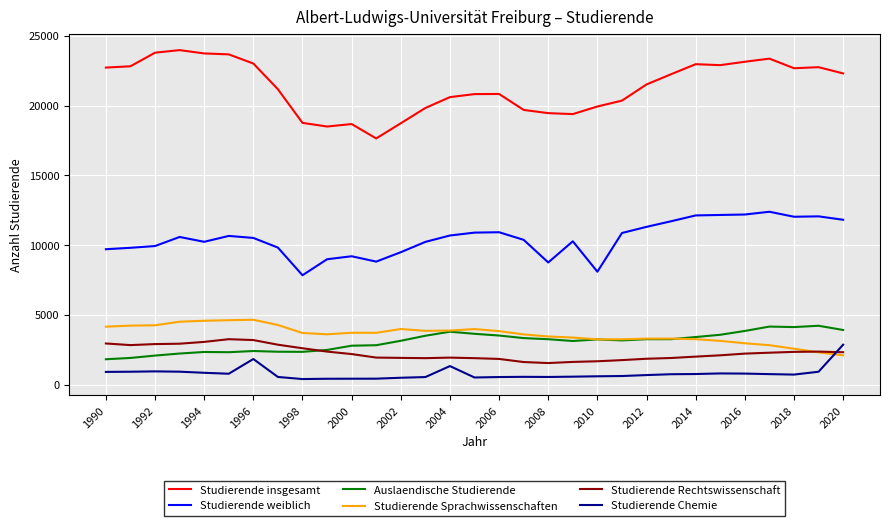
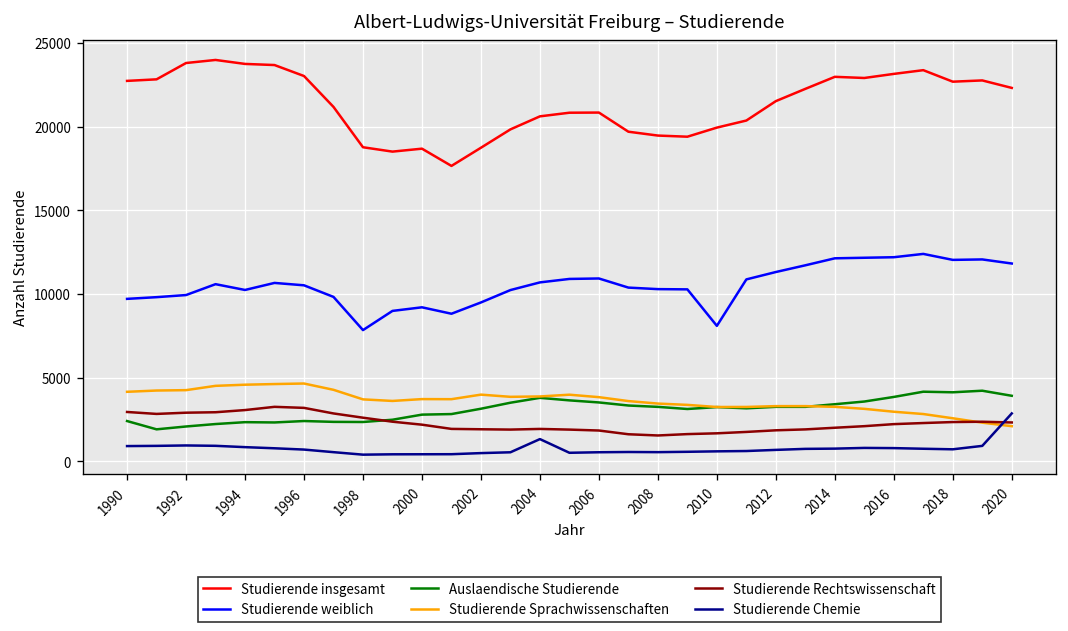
  {
    "Studierende insgesamt": {
      "1990": 22700,
      "1992": 23800,
      "1994": 23700,
      "1996": 23000,
      "1998": 18800,
      "2000": 18700,
      "2002": 18700,
      "2004": 20600,
      "2006": 20800,
      "2008": 19500,
      "2010": 19900,
      "2012": 21500,
      "2014": 23000,
      "2016": 23200,
      "2018": 22700,
      "2020": 22300
    },
    "Studierende weiblich": {
      "1990": 9700,
      "1992": 9900,
      "1994": 10200,
      "1996": 10500,
      "1998": 7800,
      "2000": 9200,
      "2002": 9500,
      "2004": 10700,
      "2006": 10900,
-     "2008": 8800,
+     "2008": 10300,
      "2010": 8100,
      "2012": 11300,
      "2014": 12100,
      "2016": 12200,
      "2018": 12000,
      "2020": 11800
    },
    "Auslaendische Studierende": {
-     "1990": 1800,
+     "1990": 2400,
      "1992": 2100,
      "1994": 2300,
      "1996": 2400,
      "1998": 2400,
      "2000": 2800,
      "2002": 3100,
      "2006": 3500,
      "2008": 3300,
      "2016": 3900,
      "2018": 4100,
      "2020": 3900
    },
    "Studierende Sprachwissenschaften": {
      "1990": 4200,
      "1992": 4300,
      "1994": 4600,
      "1996": 4700,
      "1998": 3700,
      "2000": 3700,
      "2002": 4000,
      "2006": 3800,
      "2008": 3500,
      "2016": 3000,
      "2018": 2600,
      "2020": 2100
    },
    "Studierende Rechtswissenschaft": {
      "1990": 3000,
      "1992": 2900,
      "1994": 3100,
      "1996": 3200,
      "1998": 2600,
      "2000": 2200,
      "2002": 1900,
      "2004": 1900,
      "2006": 1800,
      "2008": 1500,
      "2010": 1700,
      "2012": 1900,
      "2014": 2000,
      "2016": 2200,
      "2018": 2400,
      "2020": 2300
    },
    "Studierende Chemie": {
      "1990": 900,
      "1992": 1000,
      "1994": 900,
-     "1996": 1800,
+     "1996": 700,
      "1998": 400,
      "2000": 400,
      "2002": 500,
      "2004": 1300,
      "2006": 500,
      "2008": 600,
      "2010": 600,
      "2012": 700,
      "2014": 800,
      "2016": 800,
      "2018": 700,
      "2020": 2900
    }
  }
